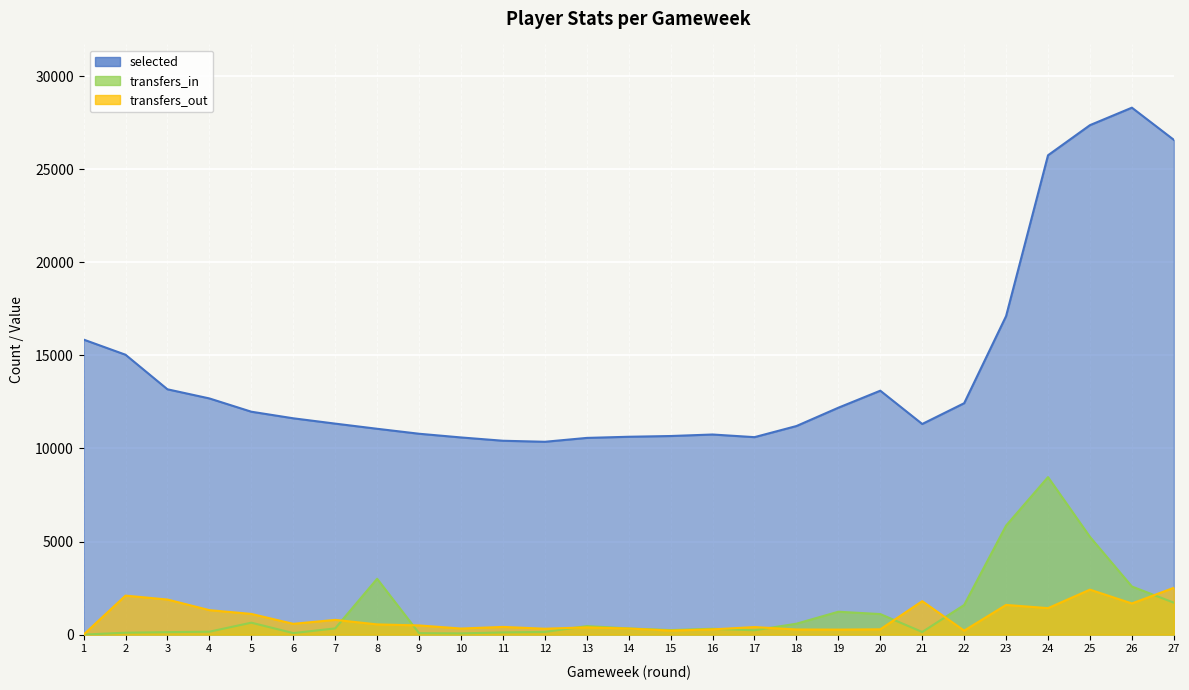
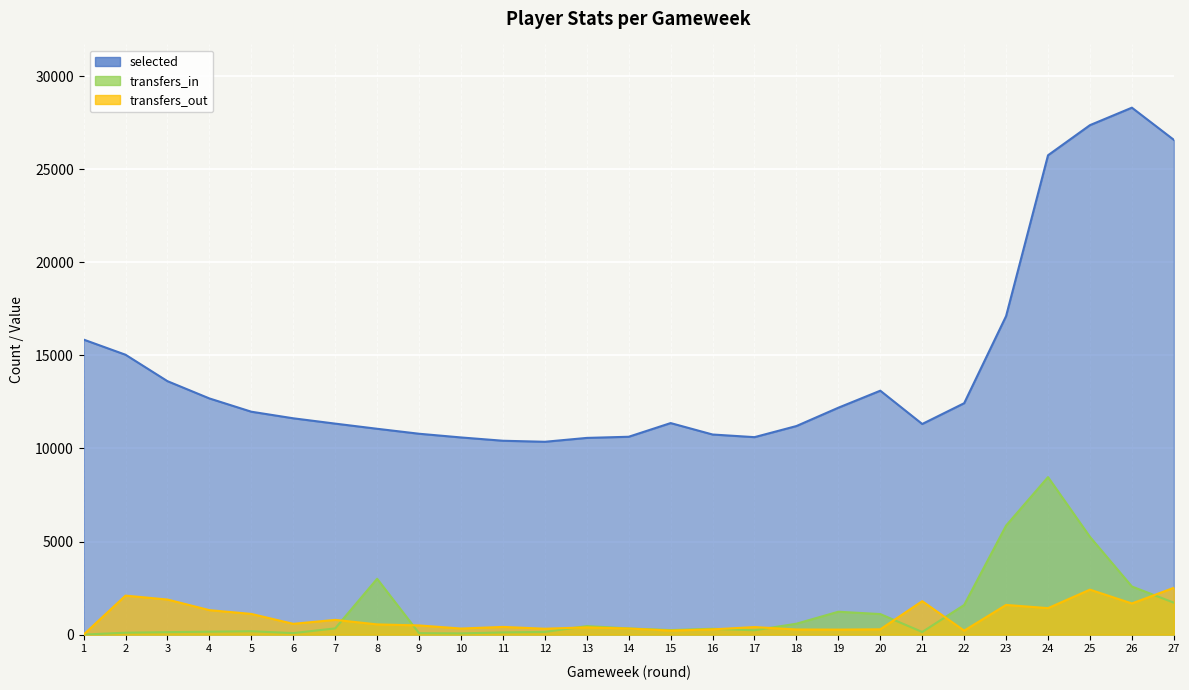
  {
    "selected": {
      "1": 15900,
      "2": 15000,
-     "3": 13200,
+     "3": 13600,
      "4": 12700,
      "5": 12000,
      "6": 11600,
      "7": 11300,
      "8": 11100,
      "9": 10800,
      "10": 10600,
      "11": 10400,
      "12": 10400,
      "13": 10600,
      "14": 10600,
-     "15": 10700,
+     "15": 11400,
      "16": 10800,
      "17": 10600,
      "18": 11200,
      "19": 12200,
      "20": 13100,
      "21": 11300,
      "22": 12400,
      "23": 17100,
      "24": 25800,
      "25": 27400,
      "26": 28300,
      "27": 26600
    },
    "transfers_in": {
      "2": 100,
      "3": 100,
      "4": 200,
-     "5": 600,
+     "5": 200,
      "6": 100,
      "7": 300,
      "8": 3000,
      "9": 100,
      "10": 100,
      "11": 100,
      "12": 100,
      "17": 200,
      "18": 600,
      "19": 1200,
      "20": 1100,
      "21": 100,
      "22": 1600,
      "23": 5900,
      "24": 8500,
      "25": 5300,
      "26": 2600,
      "27": 1700
    },
    "transfers_out": {
      "2": 2100,
      "3": 1900,
      "4": 1300,
      "5": 1100,
      "6": 600,
      "7": 800,
      "8": 500,
      "9": 500,
      "10": 300,
      "11": 400,
      "12": 300,
      "17": 400,
      "18": 300,
      "19": 300,
      "20": 300,
      "21": 1800,
      "22": 200,
      "23": 1600,
      "24": 1400,
      "25": 2400,
      "26": 1700,
      "27": 2500
    }
  }
